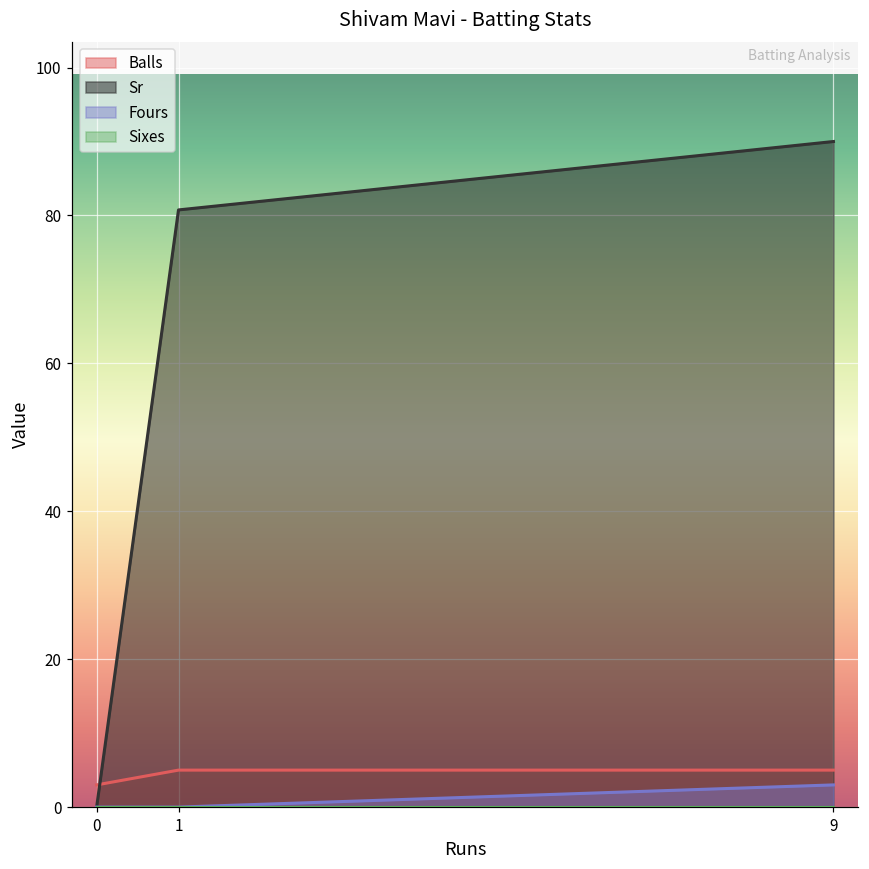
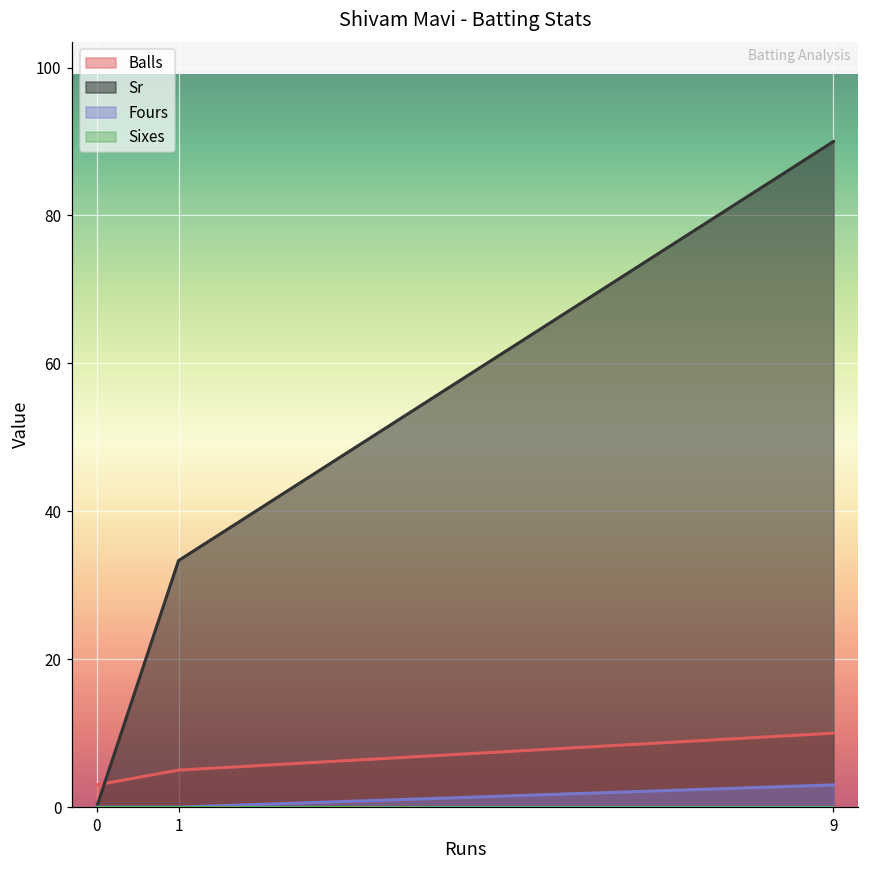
  {
    "Balls": {
      "0": 3,
      "1": 5,
-     "9": 5
+     "9": 10
    },
    "Sr": {
-     "1": 81,
+     "1": 33,
      "9": 90
    },
    "Fours": {
      "9": 3
    },
    "Sixes": {
      "9": 0
    }
  }
